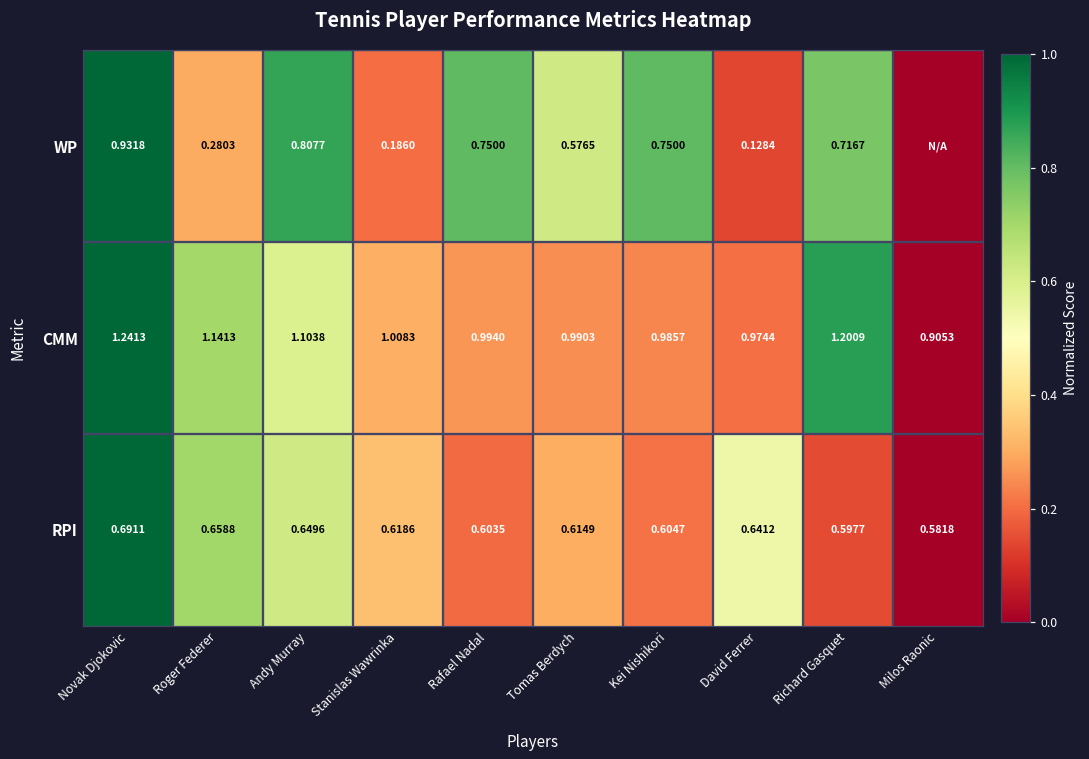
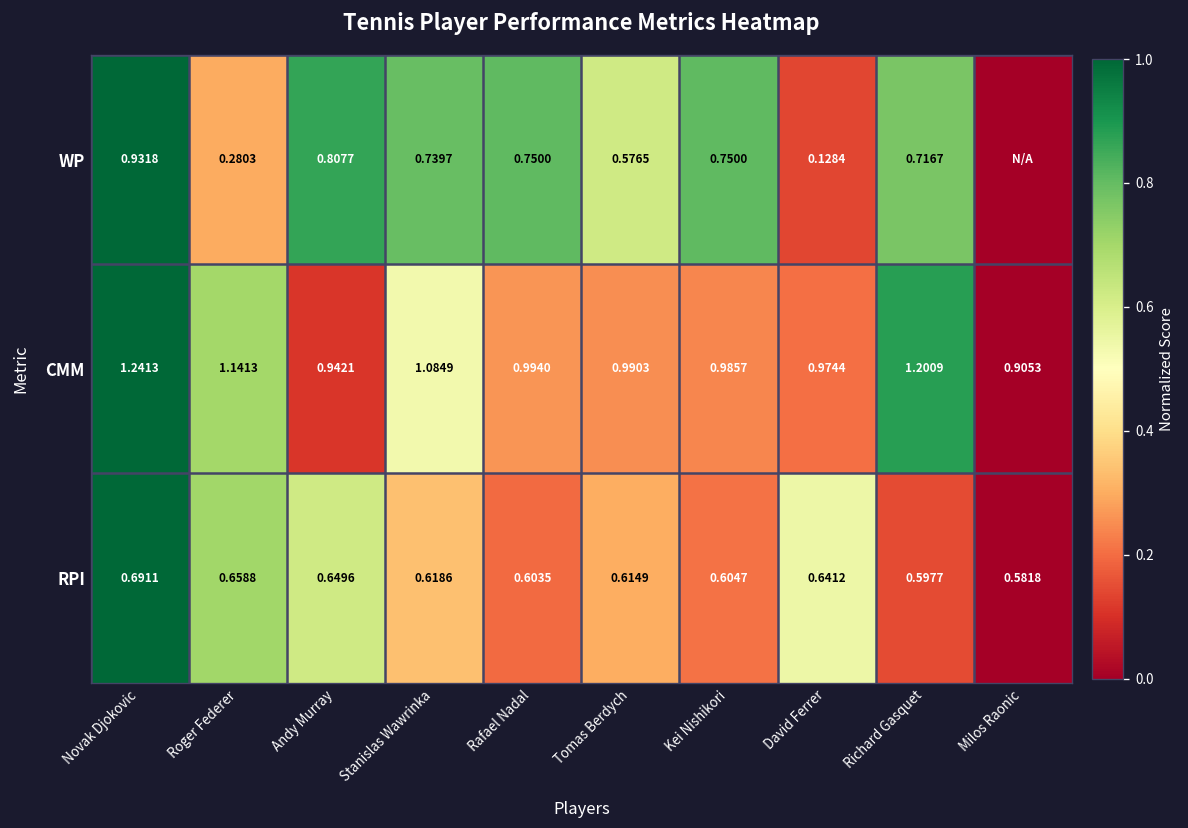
  {
    "WP": {
      "Novak Djokovic": 0.9318,
      "Roger Federer": 0.2803,
      "Andy Murray": 0.8077,
-     "Stanislas Wawrinka": 0.1860,
+     "Stanislas Wawrinka": 0.7397,
      "Rafael Nadal": 0.7500,
      "Tomas Berdych": 0.5765,
      "Kei Nishikori": 0.7500,
      "David Ferrer": 0.1284,
      "Richard Gasquet": 0.7167
    },
    "CMM": {
      "Novak Djokovic": 1.2413,
      "Roger Federer": 1.1413,
-     "Andy Murray": 1.1038,
-     "Stanislas Wawrinka": 1.0083,
+     "Andy Murray": 0.9421,
+     "Stanislas Wawrinka": 1.0849,
      "Rafael Nadal": 0.9940,
      "Tomas Berdych": 0.9903,
      "Kei Nishikori": 0.9857,
      "David Ferrer": 0.9744,
      "Richard Gasquet": 1.2009,
      "Milos Raonic": 0.9053
    },
    "RPI": {
      "Novak Djokovic": 0.6911,
      "Roger Federer": 0.6588,
      "Andy Murray": 0.6496,
      "Stanislas Wawrinka": 0.6186,
      "Rafael Nadal": 0.6035,
      "Tomas Berdych": 0.6149,
      "Kei Nishikori": 0.6047,
      "David Ferrer": 0.6412,
      "Richard Gasquet": 0.5977,
      "Milos Raonic": 0.5818
    }
  }
